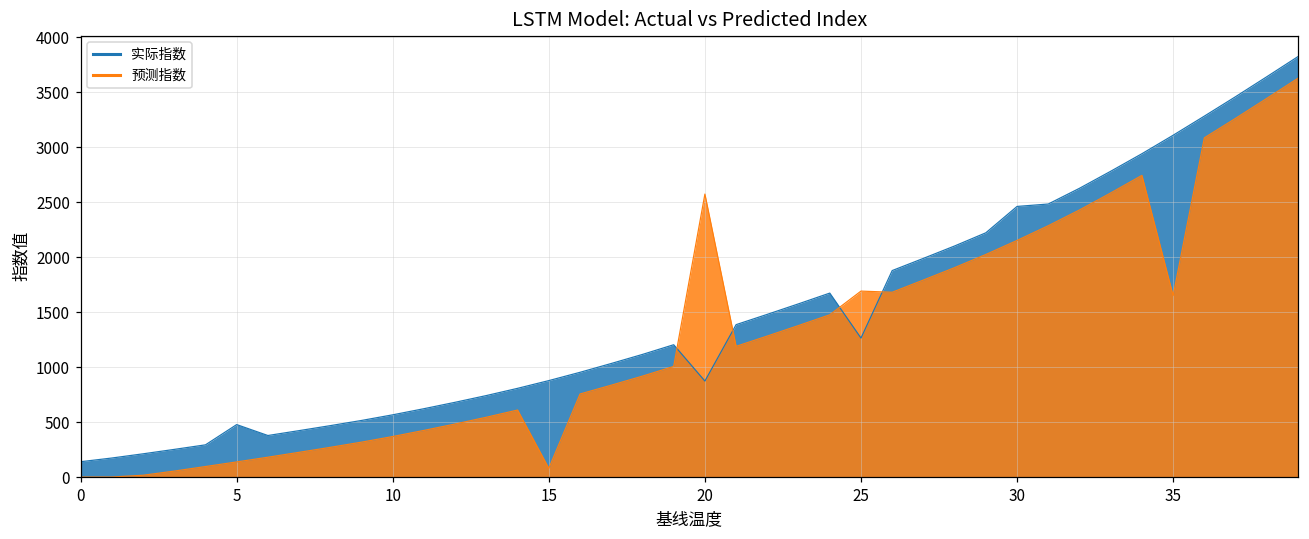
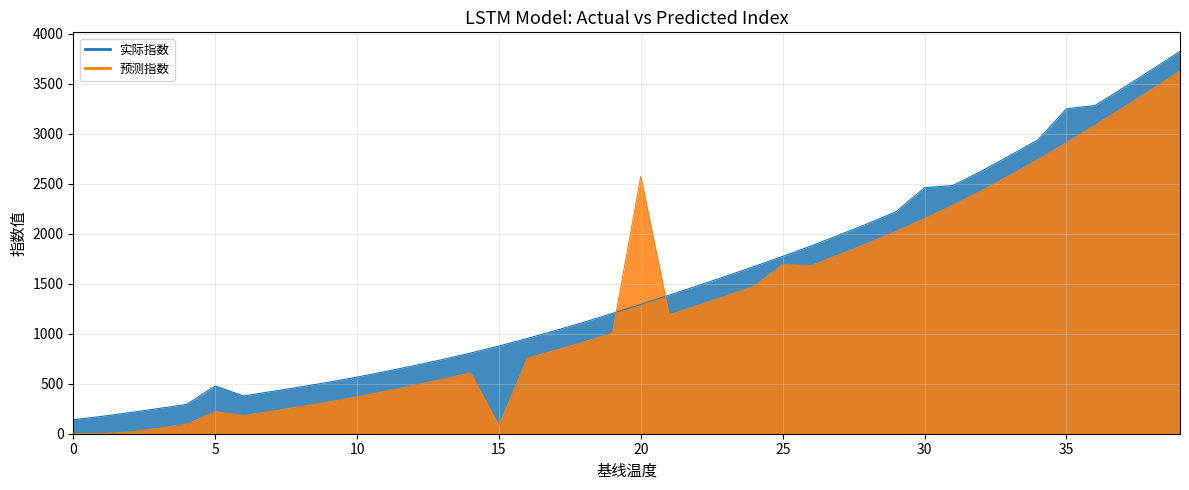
  {
    "实际指数": {
      "0": 140,
      "5": 480,
      "10": 570,
      "15": 880,
-     "20": 870,
-     "25": 1260,
+     "20": 1290,
+     "25": 1770,
      "30": 2460,
-     "35": 3110
+     "35": 3250
    },
    "预测指数": {
      "0": 0,
-     "5": 140,
+     "5": 220,
      "10": 370,
      "15": 80,
      "20": 2570,
      "25": 1690,
      "30": 2150,
-     "35": 1650
+     "35": 2910
    }
  }
